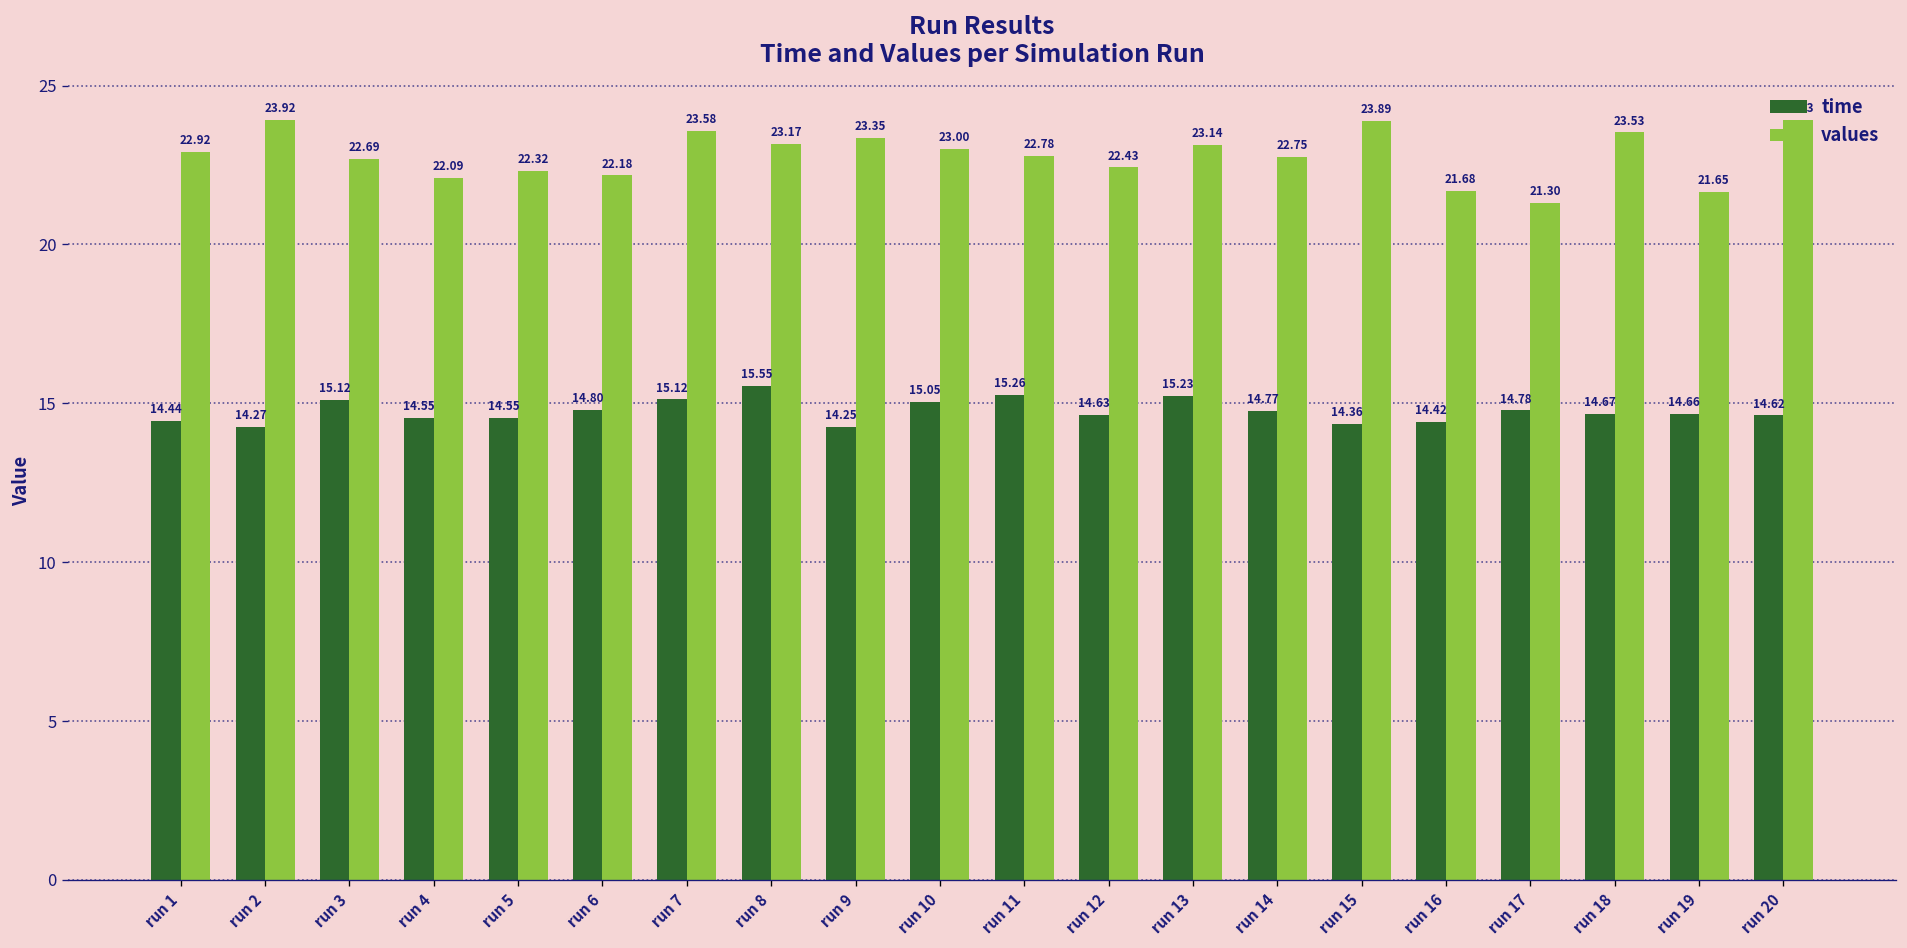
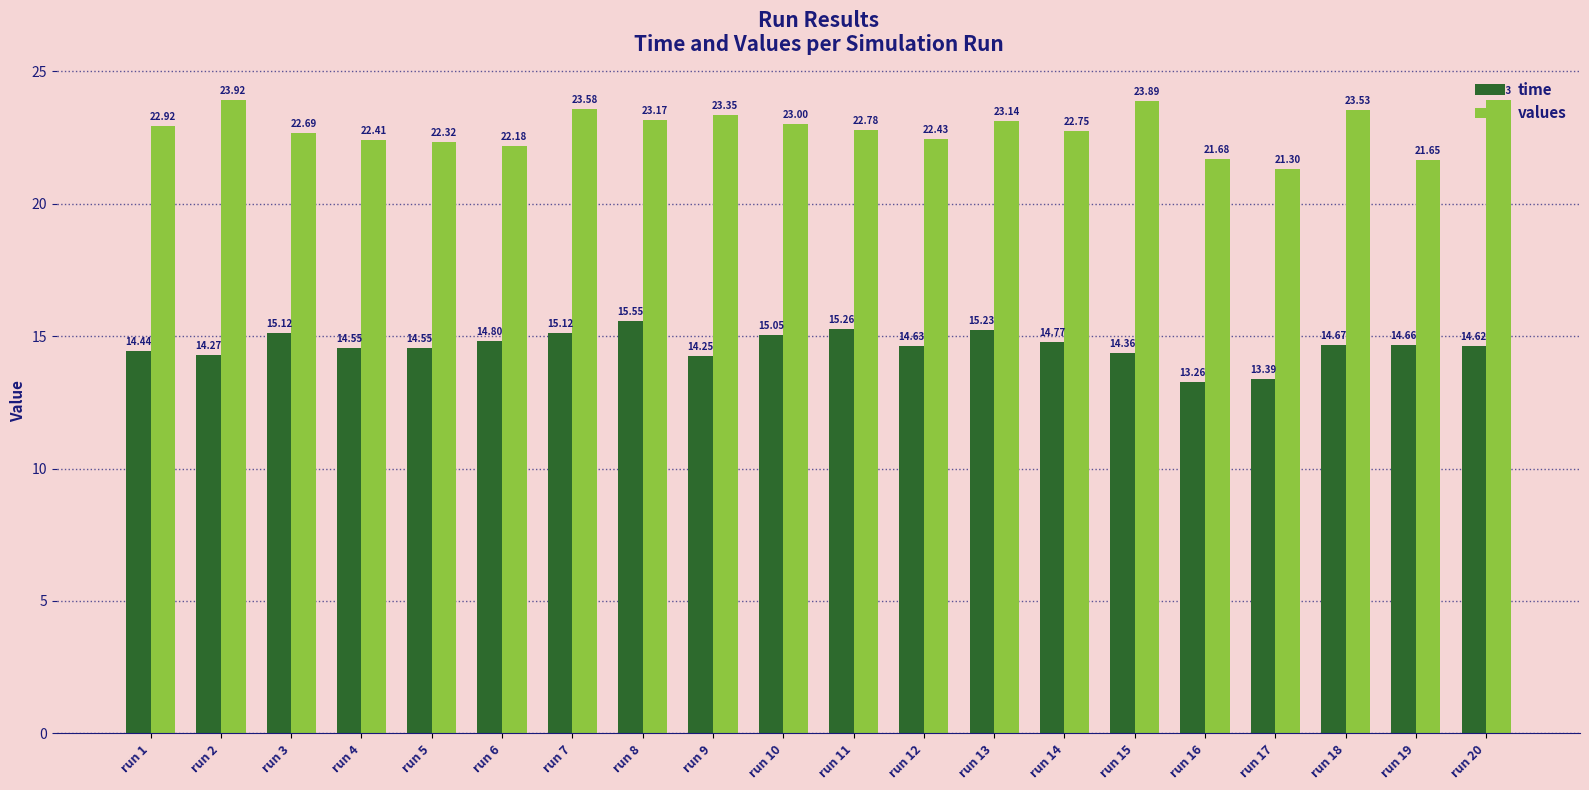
  {
    "time": {
      "run 1": 14.44,
      "run 2": 14.27,
      "run 3": 15.12,
      "run 4": 14.55,
      "run 5": 14.55,
      "run 6": 14.80,
      "run 7": 15.12,
      "run 8": 15.55,
      "run 9": 14.25,
      "run 10": 15.05,
      "run 11": 15.26,
      "run 12": 14.63,
      "run 13": 15.23,
      "run 14": 14.77,
      "run 15": 14.36,
-     "run 16": 14.42,
-     "run 17": 14.78,
+     "run 16": 13.26,
+     "run 17": 13.39,
      "run 18": 14.67,
      "run 19": 14.66,
      "run 20": 14.62
    },
    "values": {
      "run 1": 22.92,
      "run 2": 23.92,
      "run 3": 22.69,
-     "run 4": 22.09,
+     "run 4": 22.41,
      "run 5": 22.32,
      "run 6": 22.18,
      "run 7": 23.58,
      "run 8": 23.17,
      "run 9": 23.35,
      "run 10": 23.00,
      "run 11": 22.78,
      "run 12": 22.43,
      "run 13": 23.14,
      "run 14": 22.75,
      "run 15": 23.89,
      "run 16": 21.68,
      "run 17": 21.30,
      "run 18": 23.53,
      "run 19": 21.65,
      "run 20": 23.93
    }
  }
